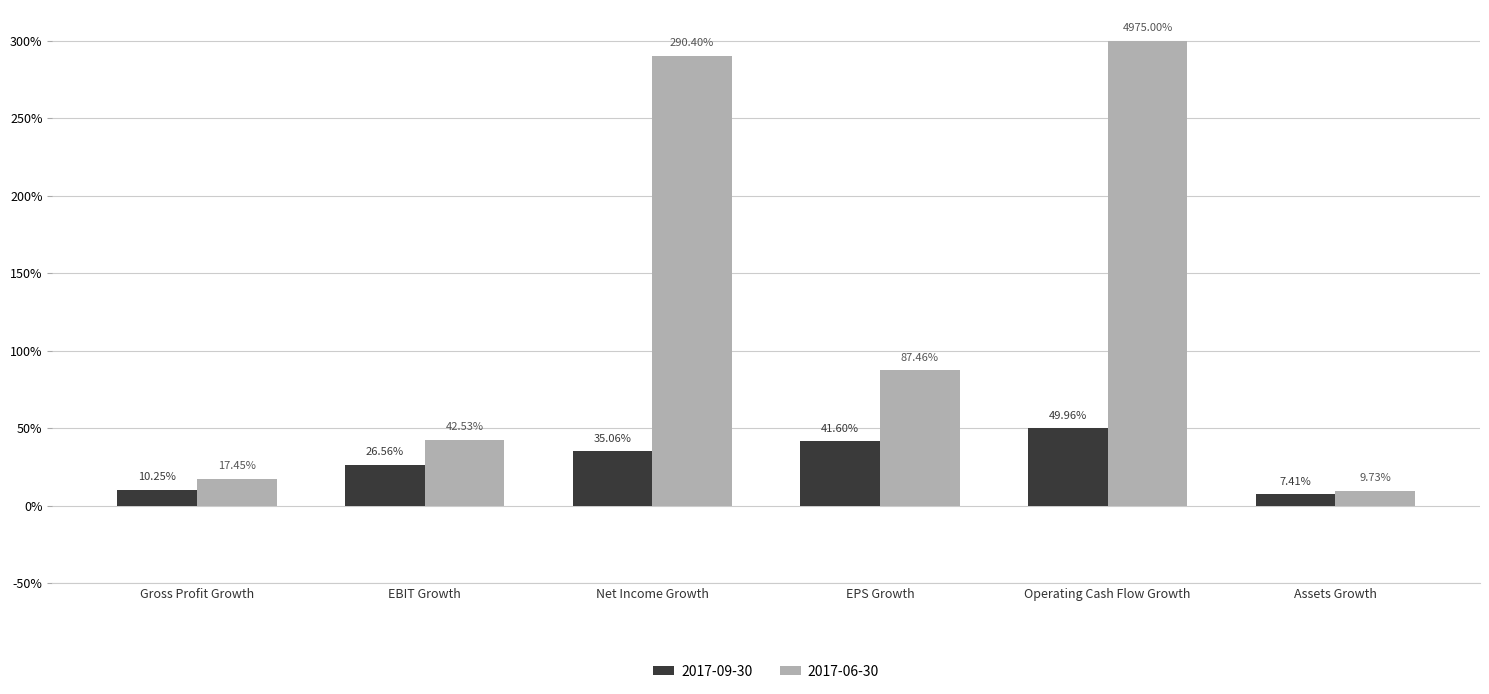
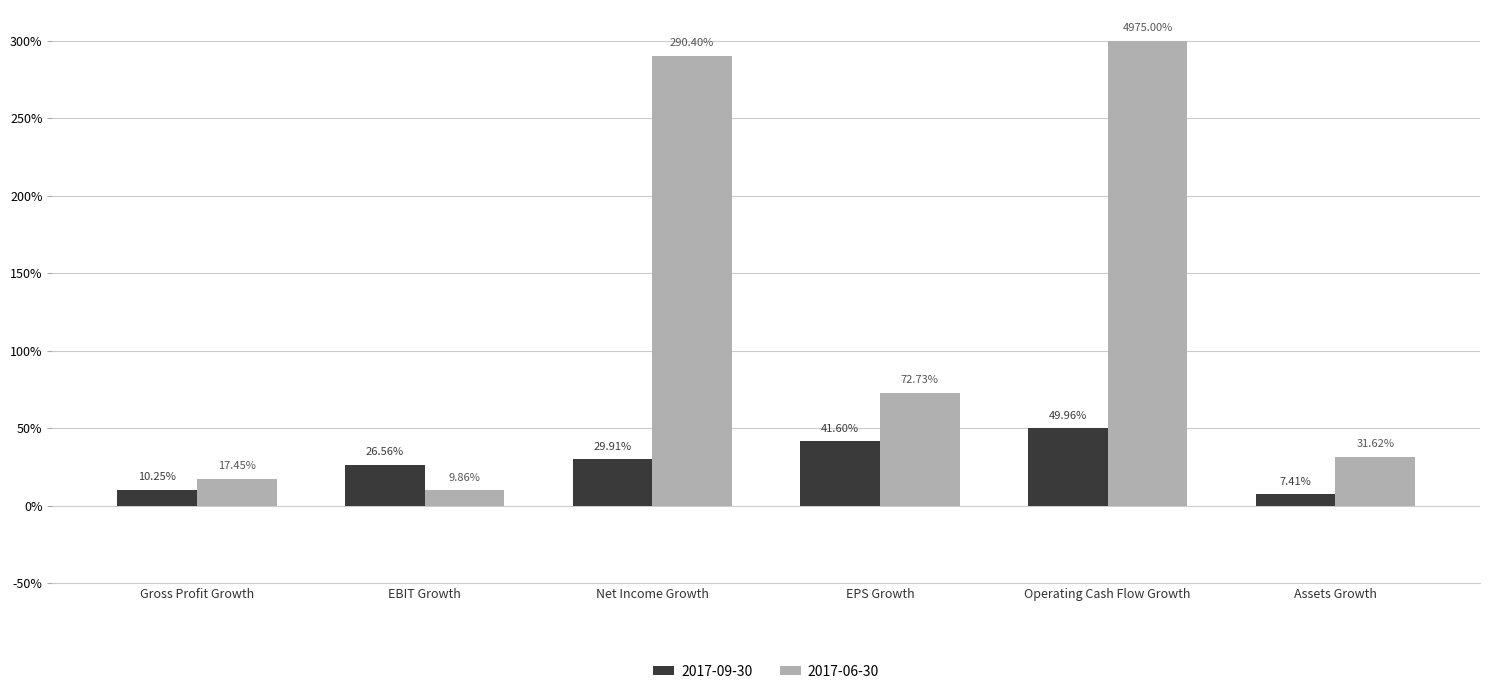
  {
    "2017-09-30": {
      "Gross Profit Growth": "10.25%",
      "EBIT Growth": "26.56%",
-     "Net Income Growth": "35.06%",
+     "Net Income Growth": "29.91%",
      "EPS Growth": "41.60%",
      "Operating Cash Flow Growth": "49.96%",
      "Assets Growth": "7.41%"
    },
    "2017-06-30": {
      "Gross Profit Growth": "17.45%",
-     "EBIT Growth": "42.53%",
+     "EBIT Growth": "9.86%",
      "Net Income Growth": "290.40%",
-     "EPS Growth": "87.46%",
-     "Assets Growth": "9.73%"
+     "EPS Growth": "72.73%",
+     "Assets Growth": "31.62%"
    }
  }
